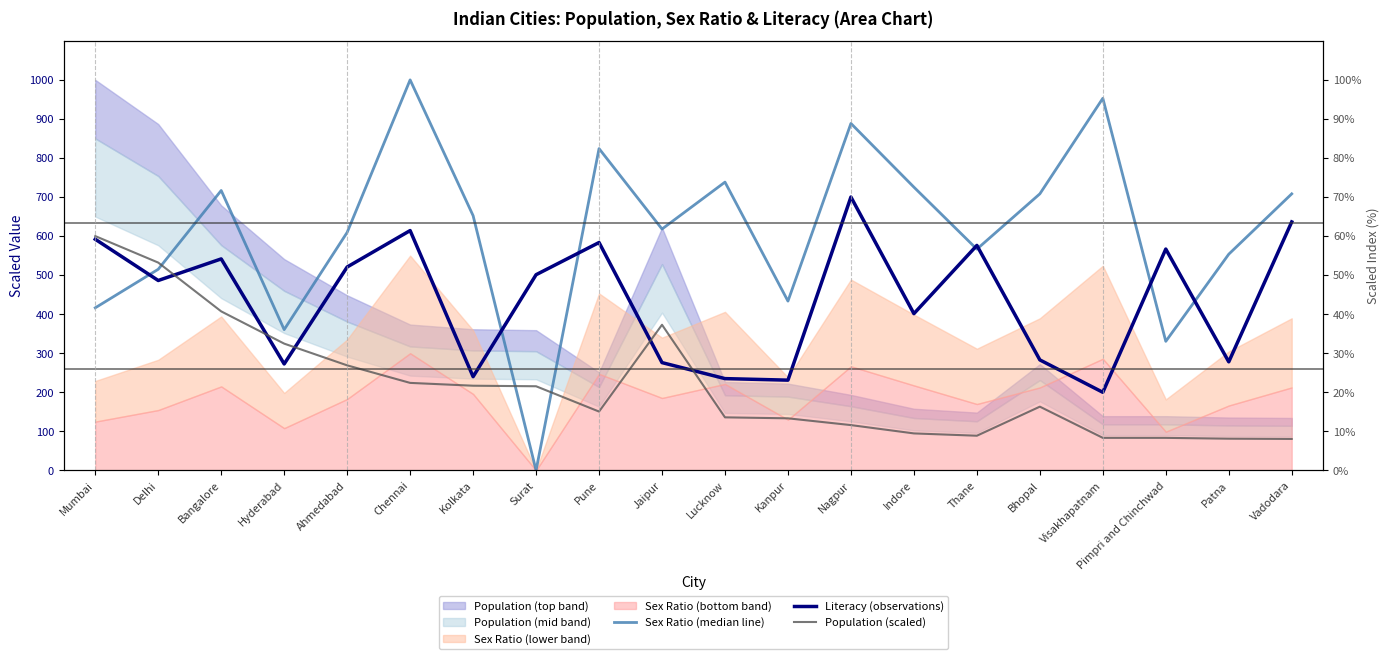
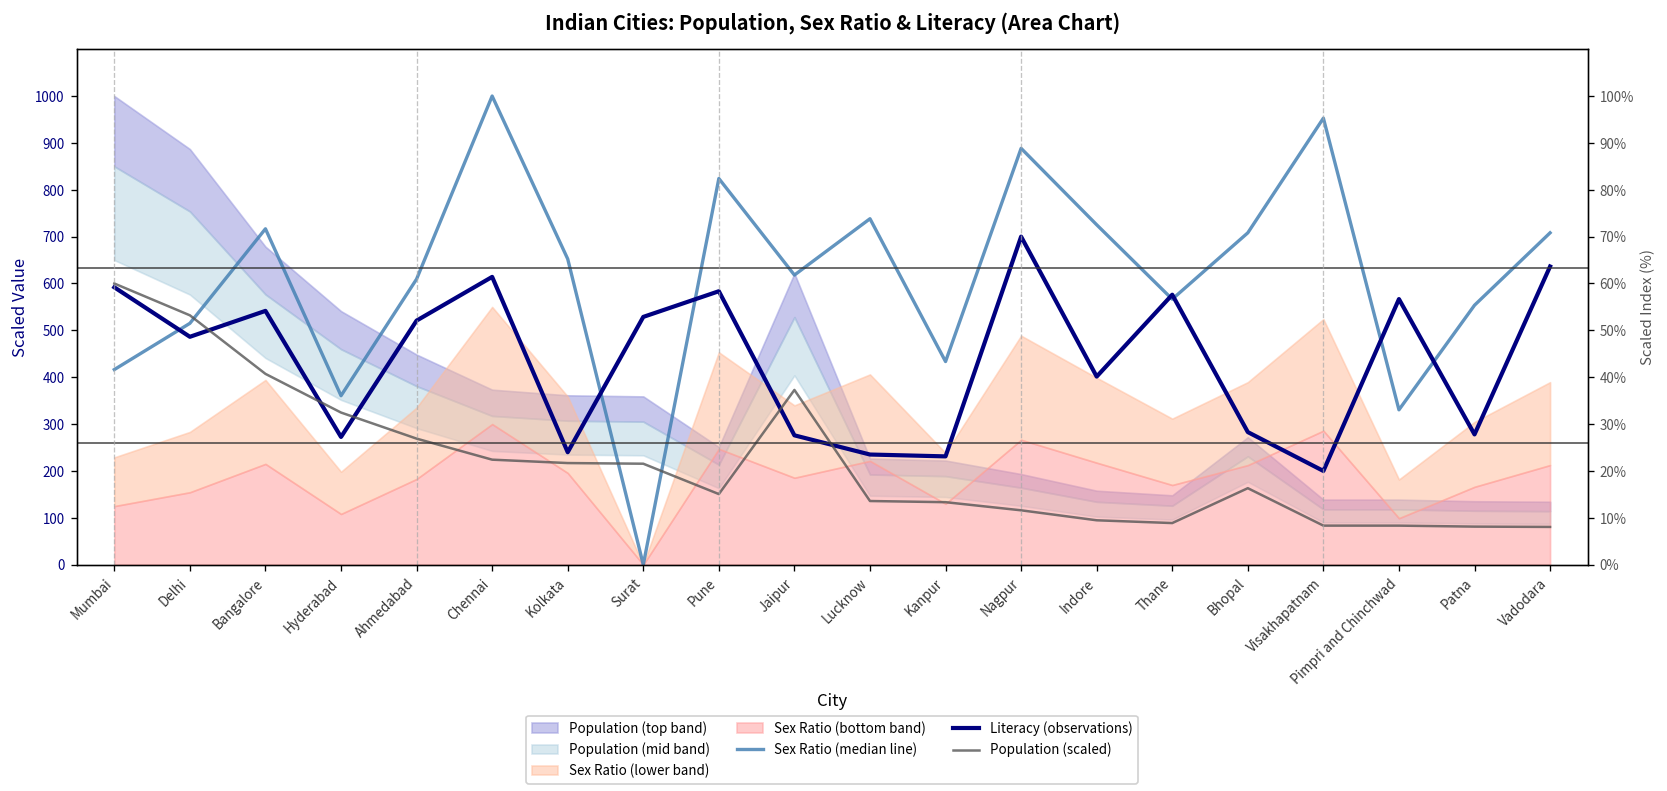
  {
    "Sex Ratio (median line)": {
      "Mumbai": 420,
      "Delhi": 520,
      "Bangalore": 720,
      "Hyderabad": 360,
      "Ahmedabad": 610,
      "Chennai": 1000,
      "Kolkata": 650,
      "Pune": 820,
      "Lucknow": 740,
      "Kanpur": 430,
      "Nagpur": 890,
      "Indore": 730,
      "Thane": 570,
      "Bhopal": 710,
      "Visakhapatnam": 950,
      "Pimpri and Chinchwad": 330,
      "Patna": 550,
      "Vadodara": 710
    },
    "Literacy (observations)": {
      "Mumbai": 590,
      "Delhi": 490,
      "Bangalore": 540,
      "Hyderabad": 270,
      "Ahmedabad": 520,
      "Chennai": 610,
      "Kolkata": 240,
-     "Surat": 500,
+     "Surat": 530,
      "Pune": 580,
      "Jaipur": 280,
      "Lucknow": 240,
      "Kanpur": 230,
      "Nagpur": 700,
      "Thane": 580,
      "Bhopal": 280,
      "Visakhapatnam": 200,
      "Pimpri and Chinchwad": 570,
      "Patna": 280,
      "Vadodara": 640
    },
    "Population (scaled)": {
      "Mumbai": 600,
      "Delhi": 530,
      "Bangalore": 410,
      "Hyderabad": 320,
      "Ahmedabad": 270,
      "Chennai": 220,
      "Kolkata": 220,
      "Surat": 220,
      "Pune": 150,
      "Jaipur": 370,
      "Lucknow": 140,
      "Nagpur": 120,
      "Indore": 90,
      "Thane": 90,
      "Bhopal": 160,
      "Visakhapatnam": 80,
      "Pimpri and Chinchwad": 80,
      "Patna": 80,
      "Vadodara": 80
    }
  }
